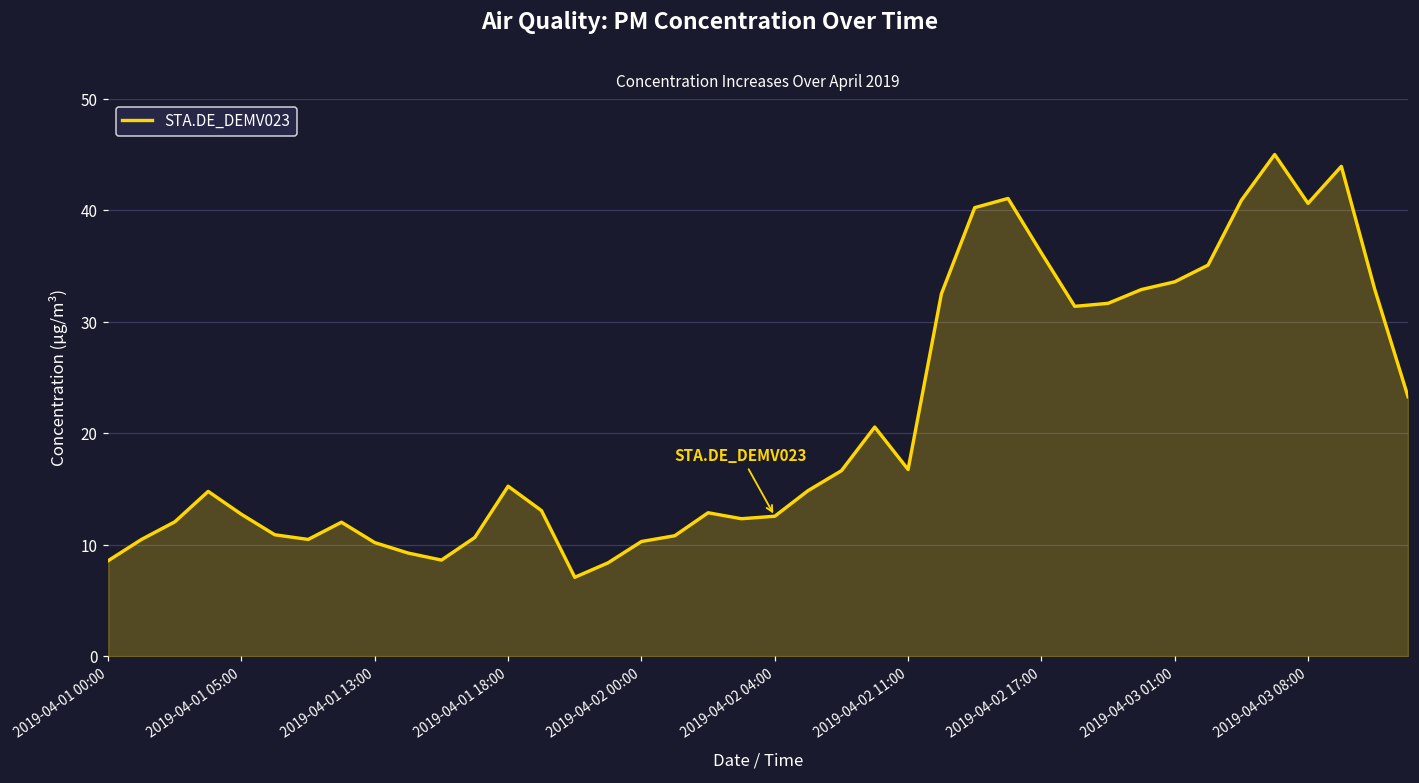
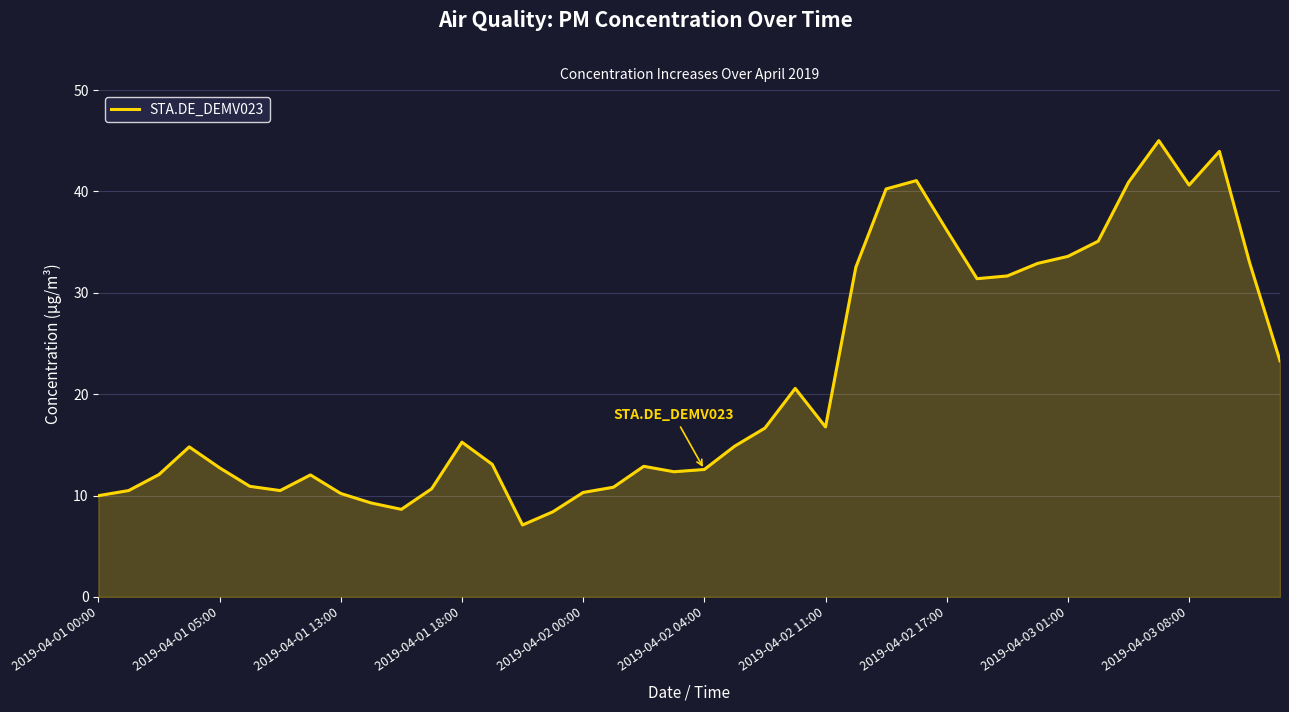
  {
-   "2019-04-01 00:00": 8.6,
+   "2019-04-01 00:00": 10.0,
    "2019-04-01 05:00": 12.7,
    "2019-04-01 13:00": 10.2,
    "2019-04-01 18:00": 15.3,
    "2019-04-02 00:00": 10.3,
    "2019-04-02 04:00": 12.6,
    "2019-04-02 11:00": 16.8,
    "2019-04-02 17:00": 36.2,
    "2019-04-03 01:00": 33.6,
    "2019-04-03 08:00": 40.6
  }
